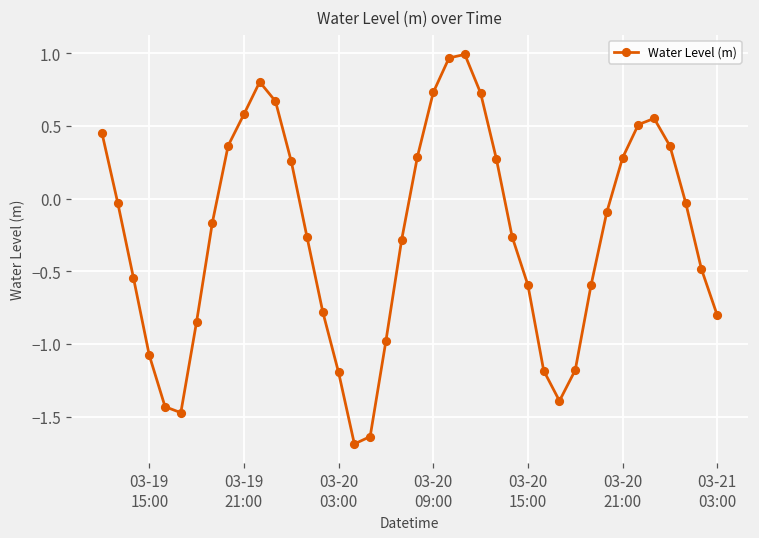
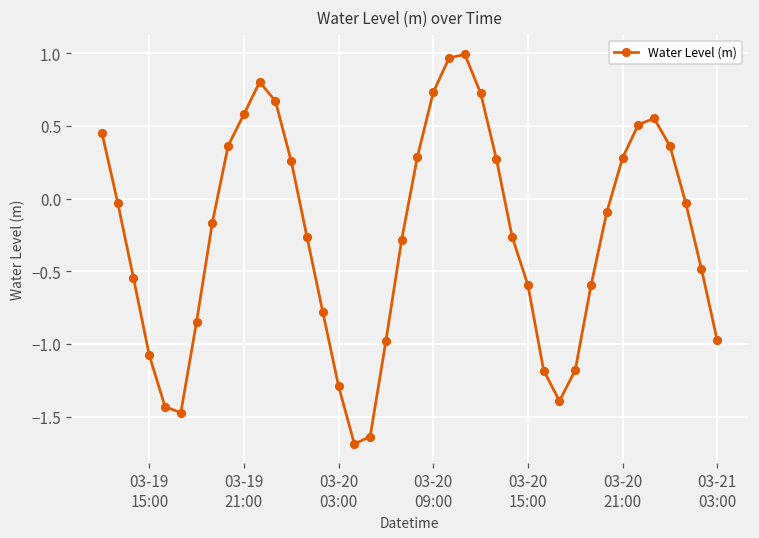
  {
    "03-19 15:00": -1.08,
    "03-19 21:00": 0.58,
-   "03-20 03:00": -1.20,
+   "03-20 03:00": -1.29,
    "03-20 09:00": 0.73,
    "03-20 15:00": -0.60,
    "03-20 21:00": 0.28,
-   "03-21 03:00": -0.80
+   "03-21 03:00": -0.98
  }
